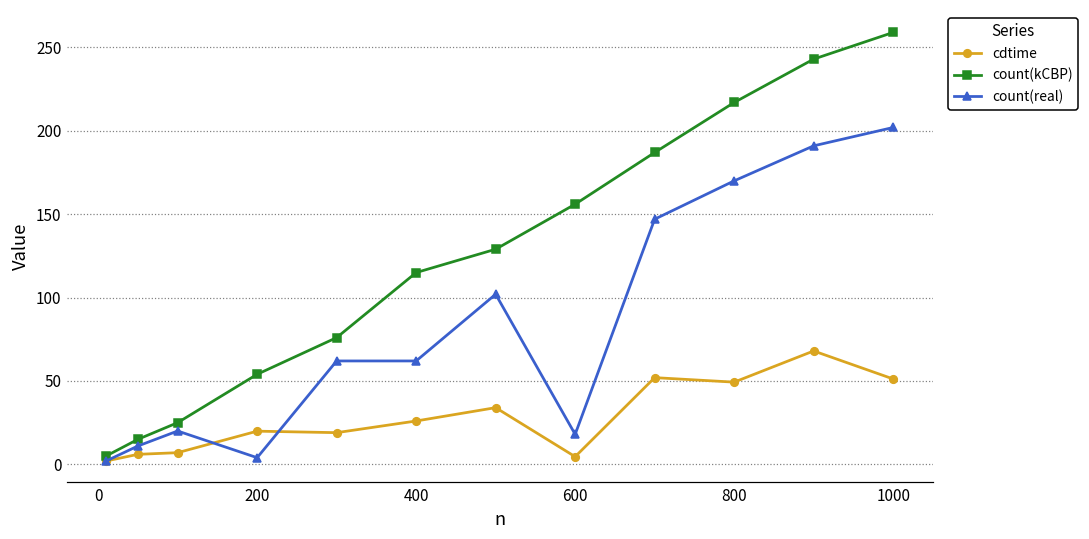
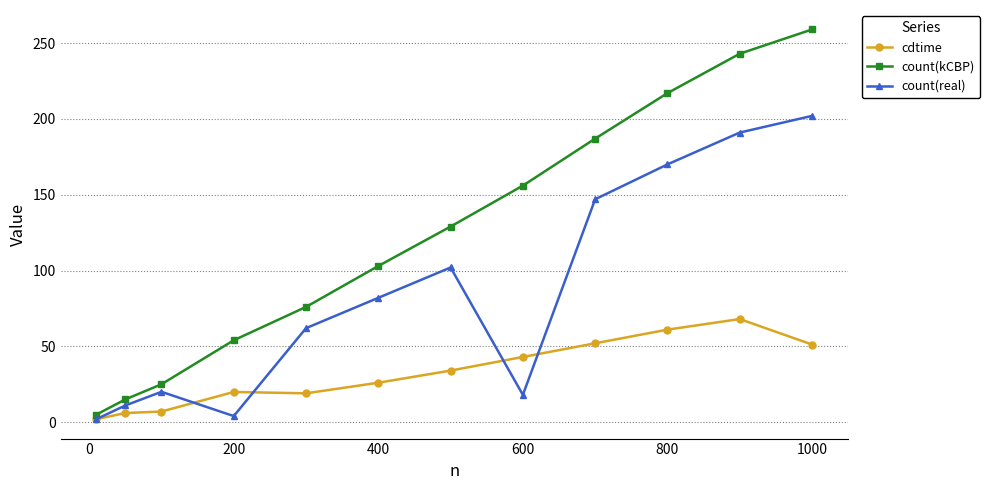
  {
    "cdtime": {
      "200": 20,
      "400": 26,
-     "600": 5,
-     "800": 49,
+     "600": 43,
+     "800": 61,
      "1000": 51
    },
    "count(kCBP)": {
      "200": 54,
-     "400": 115,
+     "400": 103,
      "600": 156,
      "800": 217,
      "1000": 259
    },
    "count(real)": {
      "200": 4,
-     "400": 62,
+     "400": 82,
      "600": 18,
      "800": 170,
      "1000": 202
    }
  }
